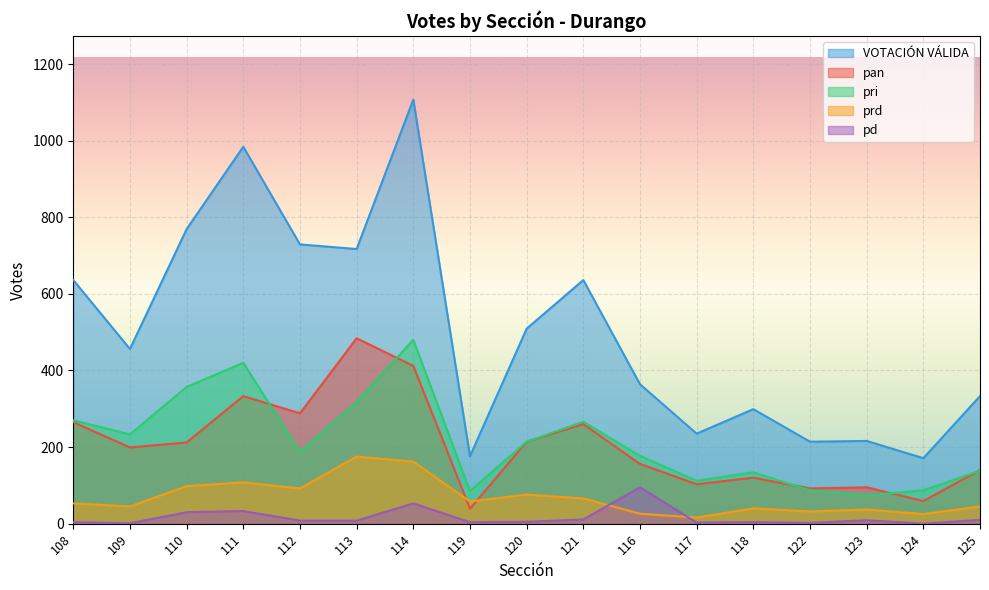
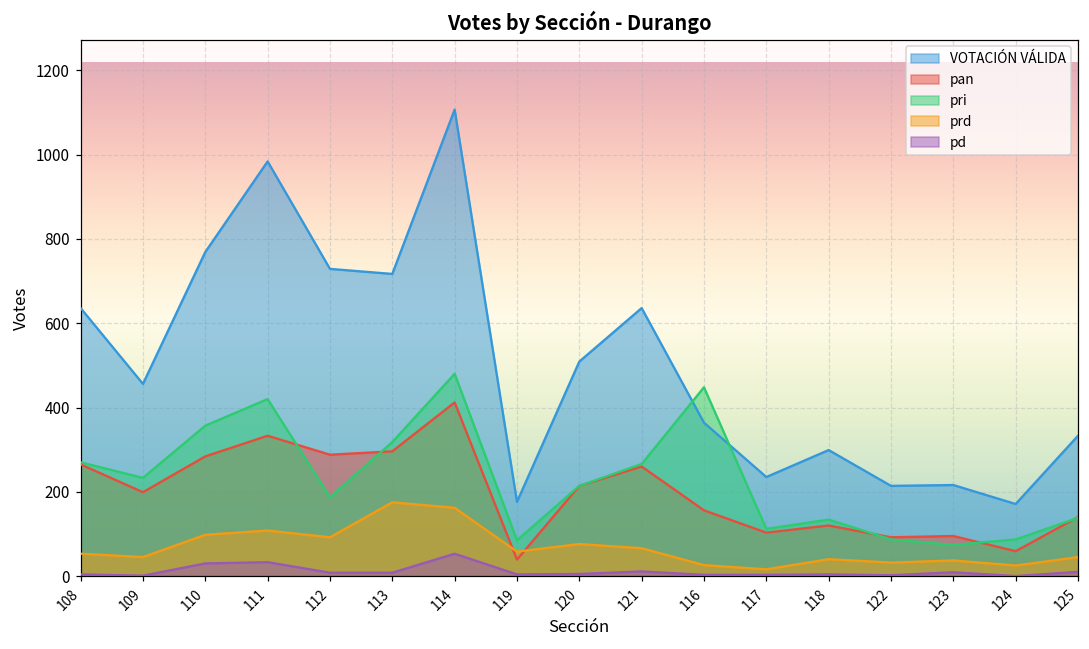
  {
    "VOTACIÓN VÁLIDA": {
      "108": 640,
      "109": 460,
      "110": 770,
      "111": 980,
      "112": 730,
      "113": 720,
      "114": 1110,
      "119": 180,
      "120": 510,
      "121": 640,
      "116": 360,
      "117": 240,
      "118": 300,
      "122": 210,
      "123": 220,
      "124": 170,
      "125": 330
    },
    "pan": {
      "109": 200,
-     "110": 210,
+     "110": 280,
      "111": 330,
      "112": 290,
-     "113": 480,
+     "113": 300,
      "114": 410,
      "119": 40,
      "116": 160,
      "117": 100,
      "118": 120,
      "123": 100,
      "124": 60
    },
    "pri": {
      "109": 230,
      "110": 360,
      "111": 420,
      "112": 190,
      "113": 320,
      "114": 480,
      "119": 90,
-     "116": 180,
+     "116": 450,
      "117": 110,
      "118": 130,
      "123": 70,
      "124": 90
    },
    "prd": {
      "108": 50,
      "109": 50,
      "110": 100,
      "111": 110,
      "112": 90,
      "113": 180,
      "114": 160,
      "119": 60,
      "120": 80,
      "121": 70,
      "116": 30,
      "117": 20,
      "118": 40,
      "122": 30,
      "123": 40,
      "124": 30,
      "125": 50
    },
    "pd": {
      "108": 0,
      "109": 0,
      "110": 30,
      "111": 30,
      "112": 10,
      "113": 10,
      "114": 50,
      "119": 0,
      "120": 10,
      "121": 10,
-     "116": 100,
+     "116": 0,
      "117": 0,
      "118": 0,
      "122": 0,
      "123": 10,
      "124": 0,
      "125": 10
    }
  }
